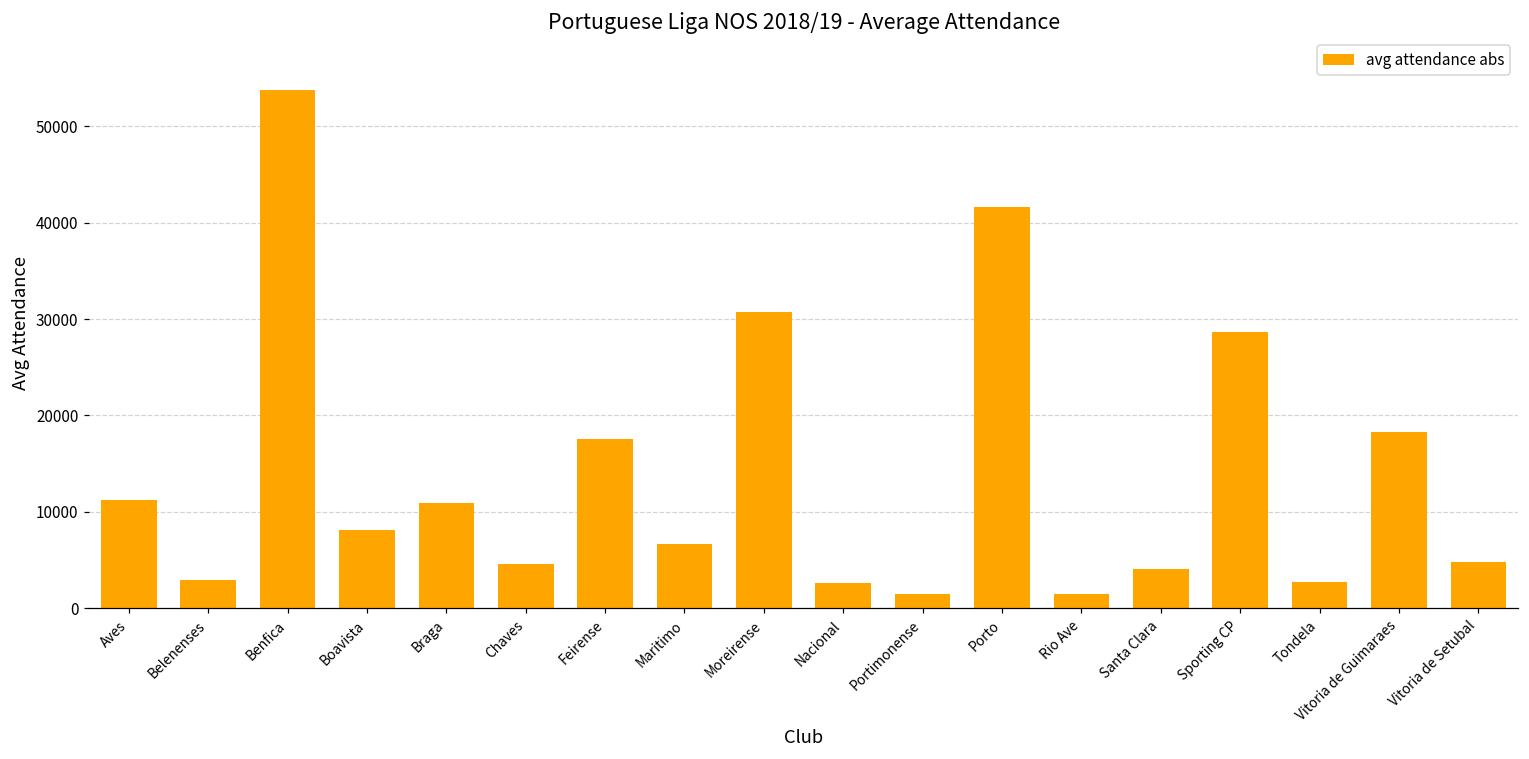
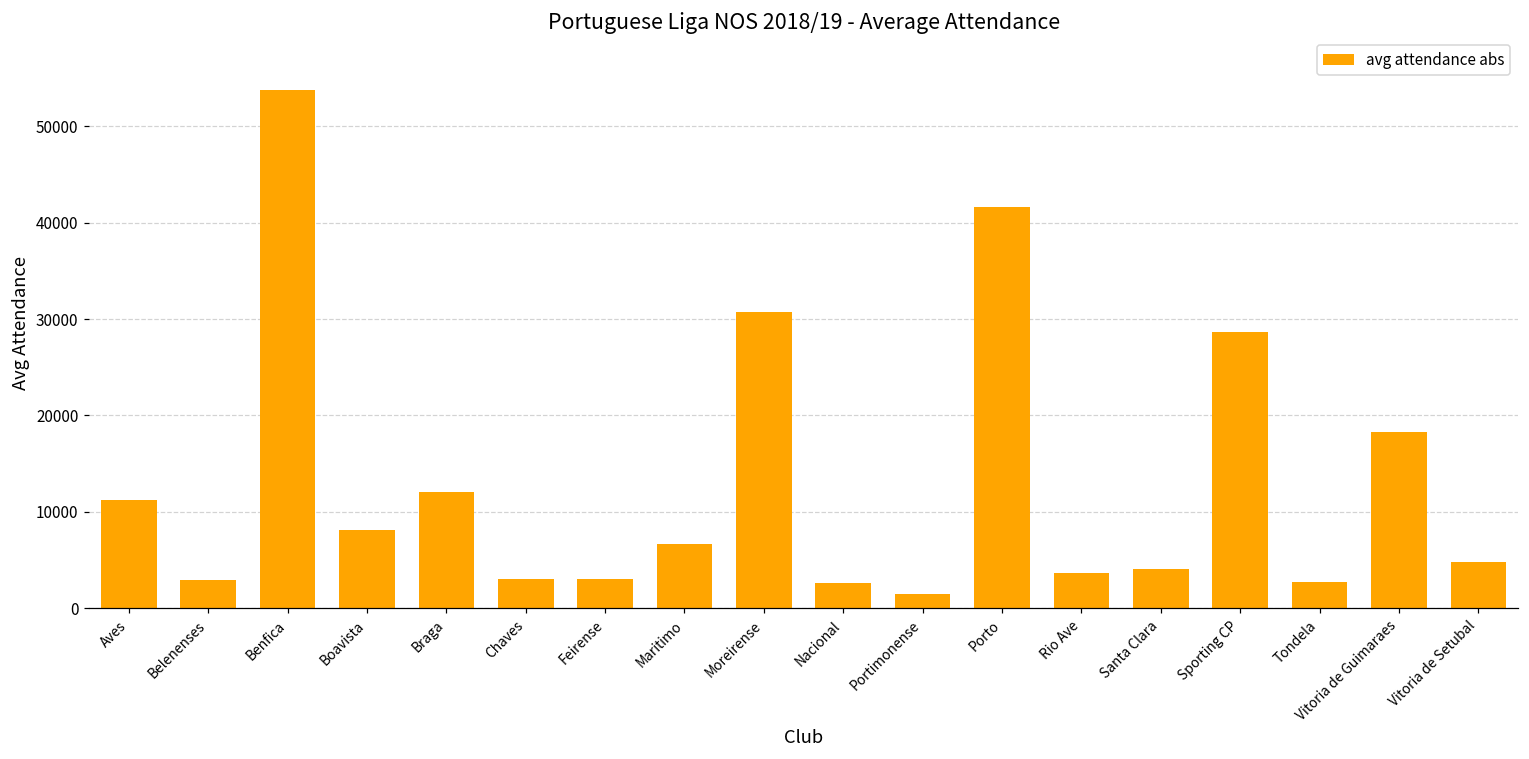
  {
    "Aves": 11000,
    "Belenenses": 3000,
    "Benfica": 54000,
    "Boavista": 8000,
-   "Braga": 11000,
-   "Chaves": 5000,
-   "Feirense": 18000,
+   "Braga": 12000,
+   "Chaves": 3000,
+   "Feirense": 3000,
    "Maritimo": 7000,
    "Moreirense": 31000,
    "Nacional": 3000,
    "Portimonense": 1000,
    "Porto": 42000,
-   "Rio Ave": 1000,
+   "Rio Ave": 4000,
    "Santa Clara": 4000,
    "Sporting CP": 29000,
    "Tondela": 3000,
    "Vitoria de Guimaraes": 18000,
    "Vitoria de Setubal": 5000
  }
